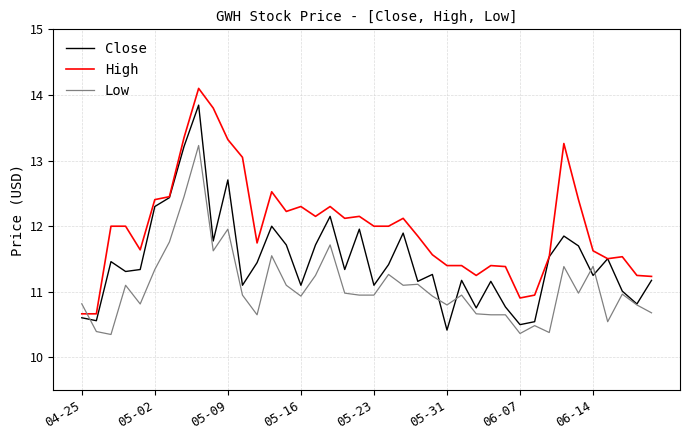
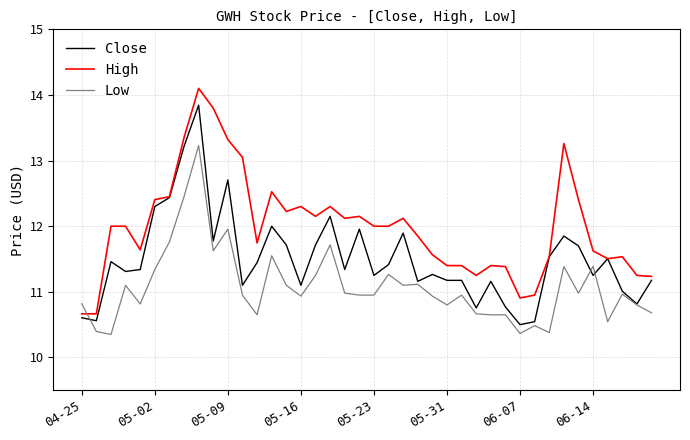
  {
    "Close": {
      "04-25": 10.6,
      "05-02": 12.3,
      "05-09": 12.7,
      "05-16": 11.1,
-     "05-23": 11.1,
-     "05-31": 10.4,
+     "05-23": 11.3,
+     "05-31": 11.2,
      "06-07": 10.5,
      "06-14": 11.3
    },
    "High": {
      "04-25": 10.7,
      "05-02": 12.4,
      "05-09": 13.3,
      "05-16": 12.3,
      "05-23": 12.0,
      "05-31": 11.4,
      "06-07": 10.9,
      "06-14": 11.6
    },
    "Low": {
      "04-25": 10.8,
      "05-02": 11.3,
      "05-09": 12.0,
      "05-16": 10.9,
      "05-23": 10.9,
      "05-31": 10.8,
      "06-07": 10.4,
      "06-14": 11.4
    }
  }
